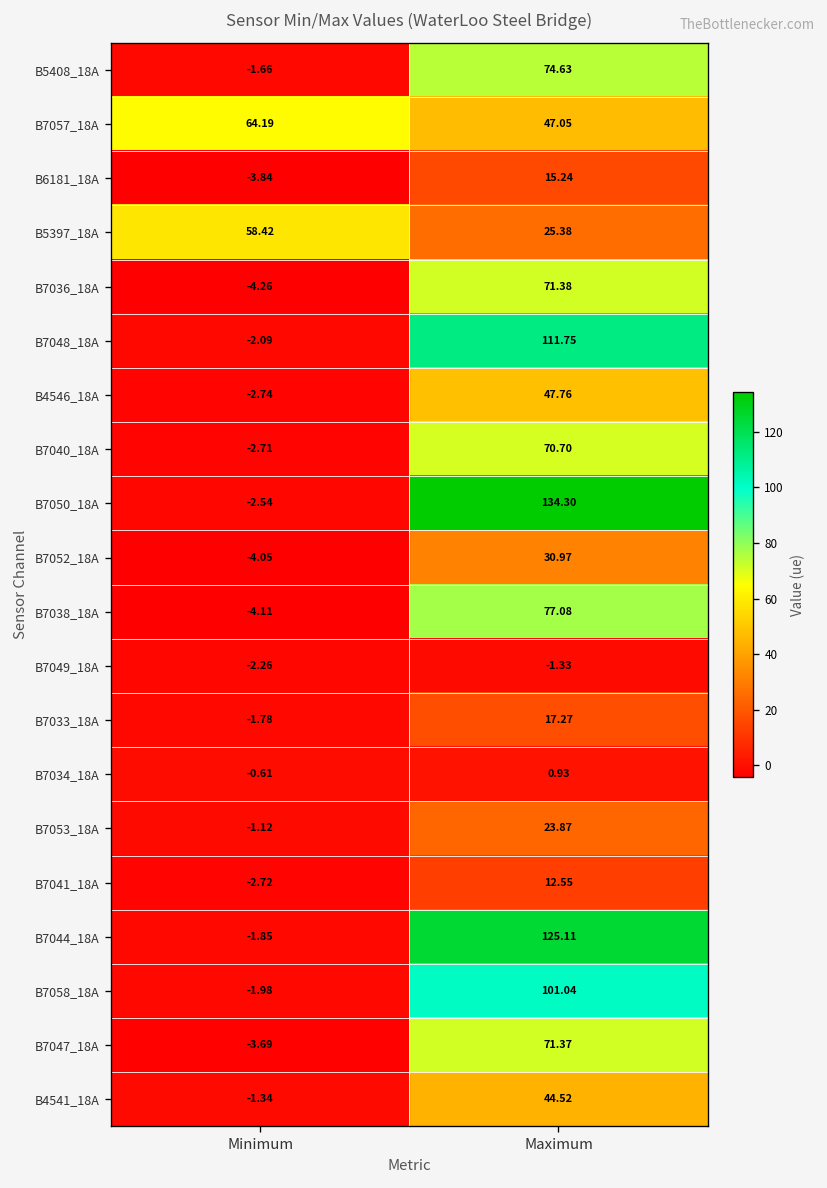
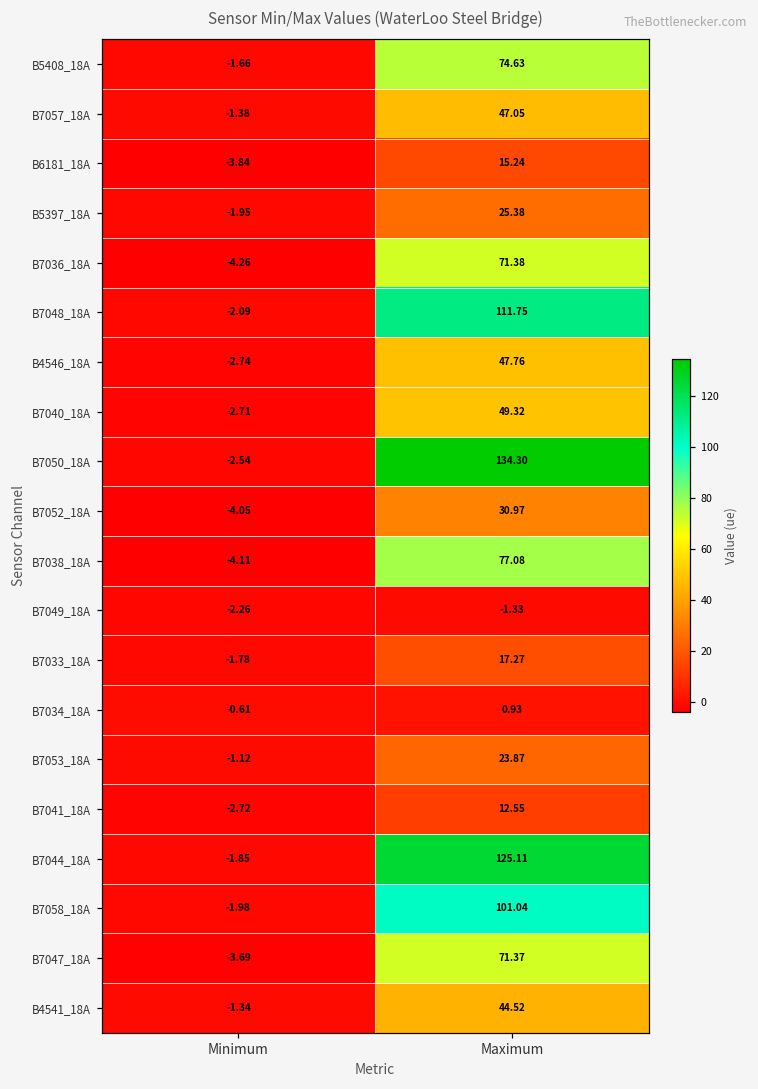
  {
    "B5408_18A": {
      "Minimum": -1.66,
      "Maximum": 74.63
    },
    "B7057_18A": {
-     "Minimum": 64.19,
+     "Minimum": -1.38,
      "Maximum": 47.05
    },
    "B6181_18A": {
      "Minimum": -3.84,
      "Maximum": 15.24
    },
    "B5397_18A": {
-     "Minimum": 58.42,
+     "Minimum": -1.95,
      "Maximum": 25.38
    },
    "B7036_18A": {
      "Minimum": -4.26,
      "Maximum": 71.38
    },
    "B7048_18A": {
      "Minimum": -2.09,
      "Maximum": 111.75
    },
    "B4546_18A": {
      "Minimum": -2.74,
      "Maximum": 47.76
    },
    "B7040_18A": {
      "Minimum": -2.71,
-     "Maximum": 70.70
+     "Maximum": 49.32
    },
    "B7050_18A": {
      "Minimum": -2.54,
      "Maximum": 134.30
    },
    "B7052_18A": {
      "Minimum": -4.05,
      "Maximum": 30.97
    },
    "B7038_18A": {
      "Minimum": -4.11,
      "Maximum": 77.08
    },
    "B7049_18A": {
      "Minimum": -2.26,
      "Maximum": -1.33
    },
    "B7033_18A": {
      "Minimum": -1.78,
      "Maximum": 17.27
    },
    "B7034_18A": {
      "Minimum": -0.61,
      "Maximum": 0.93
    },
    "B7053_18A": {
      "Minimum": -1.12,
      "Maximum": 23.87
    },
    "B7041_18A": {
      "Minimum": -2.72,
      "Maximum": 12.55
    },
    "B7044_18A": {
      "Minimum": -1.85,
      "Maximum": 125.11
    },
    "B7058_18A": {
      "Minimum": -1.98,
      "Maximum": 101.04
    },
    "B7047_18A": {
      "Minimum": -3.69,
      "Maximum": 71.37
    },
    "B4541_18A": {
      "Minimum": -1.34,
      "Maximum": 44.52
    }
  }
